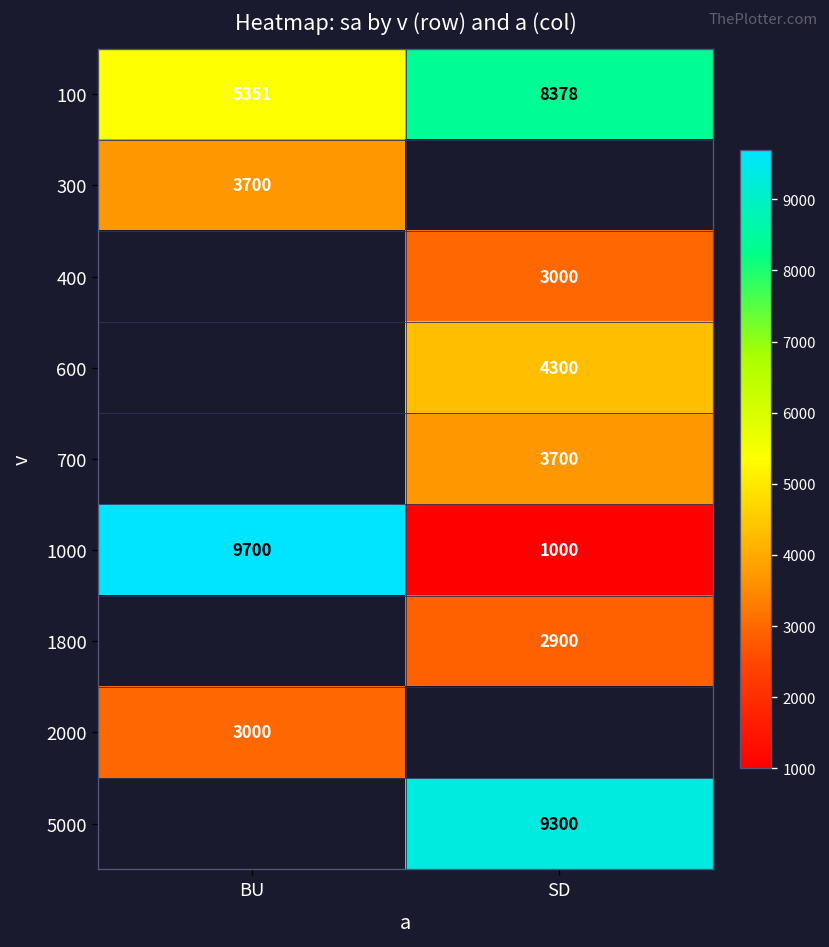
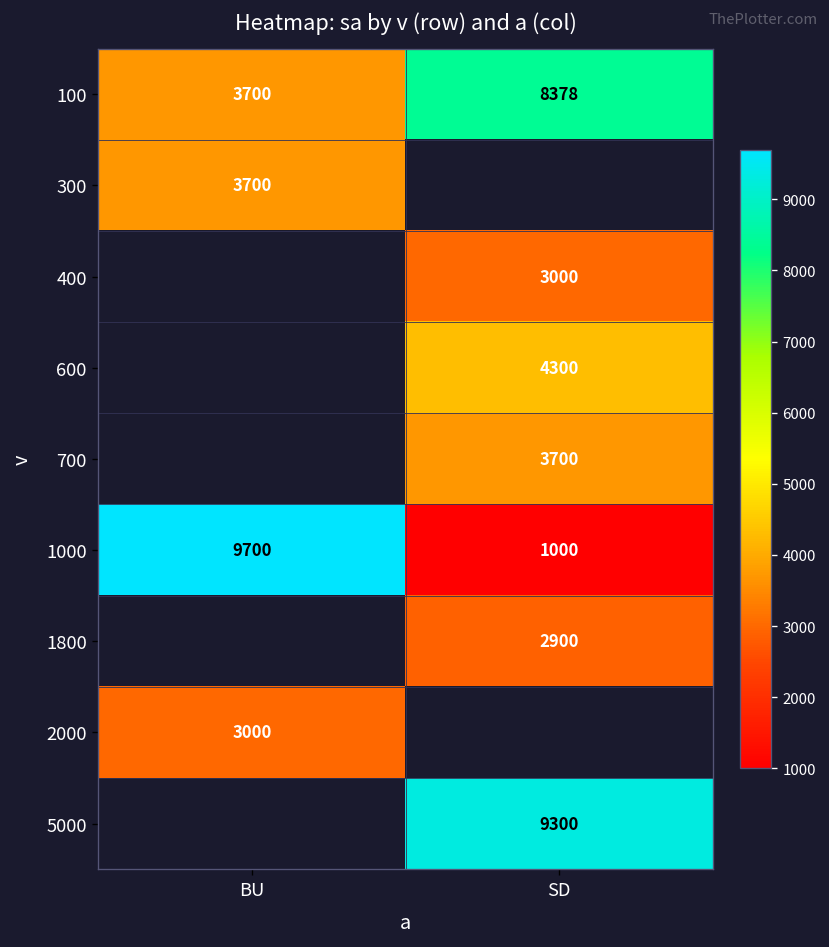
  {
    "100": {
-     "BU": 5351,
+     "BU": 3700,
      "SD": 8378
    },
    "300": {
      "BU": 3700
    },
    "400": {
      "SD": 3000
    },
    "600": {
      "SD": 4300
    },
    "700": {
      "SD": 3700
    },
    "1000": {
      "BU": 9700,
      "SD": 1000
    },
    "1800": {
      "SD": 2900
    },
    "2000": {
      "BU": 3000
    },
    "5000": {
      "SD": 9300
    }
  }
